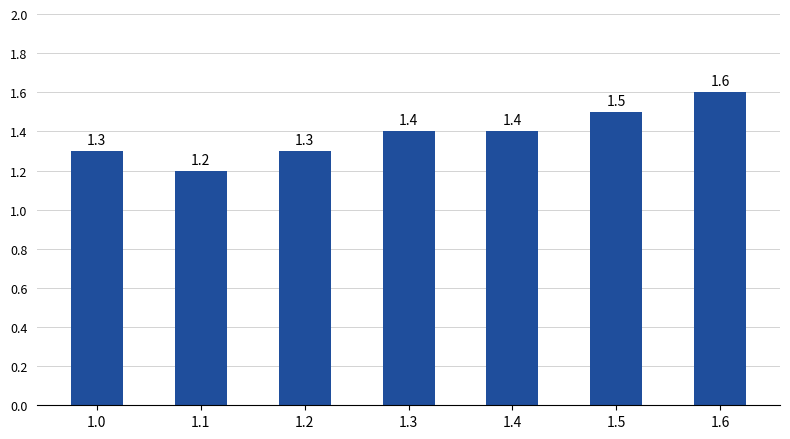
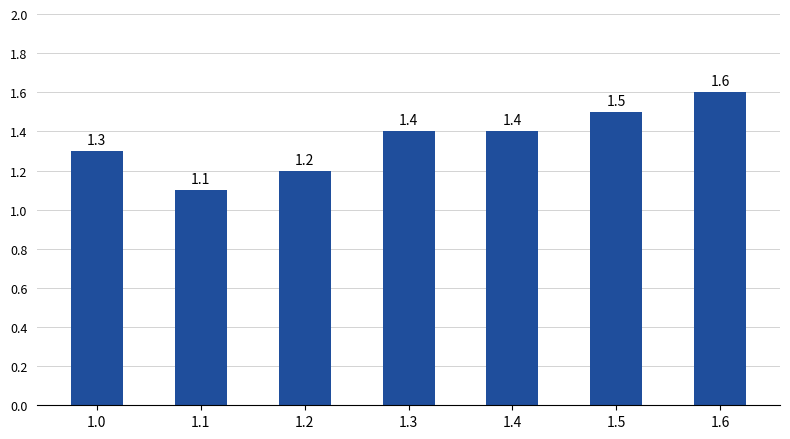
  {
    "1.0": 1.3,
-   "1.1": 1.2,
-   "1.2": 1.3,
+   "1.1": 1.1,
+   "1.2": 1.2,
    "1.3": 1.4,
    "1.4": 1.4,
    "1.5": 1.5,
    "1.6": 1.6
  }
